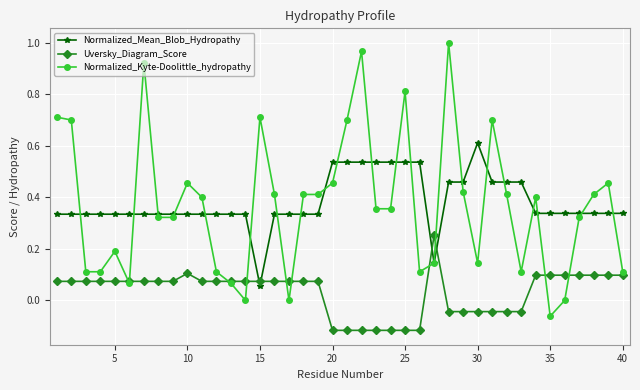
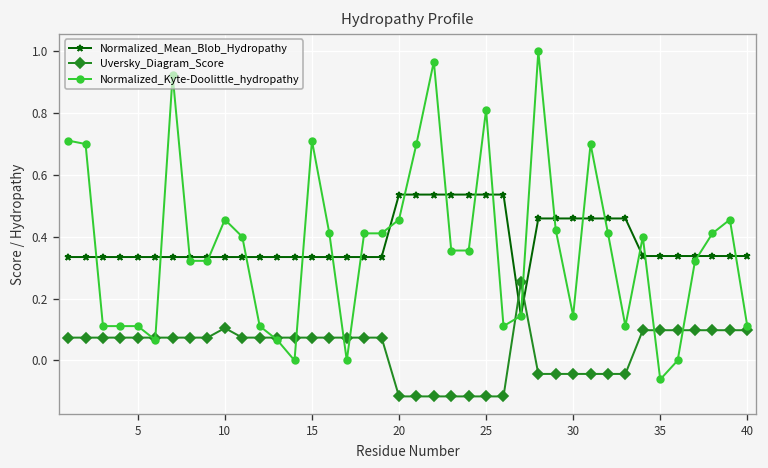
  {
    "Normalized_Mean_Blob_Hydropathy": {
      "5": 0.33,
      "10": 0.33,
-     "15": 0.06,
+     "15": 0.33,
      "20": 0.54,
      "25": 0.54,
-     "30": 0.61,
+     "30": 0.46,
      "35": 0.34,
      "40": 0.34
    },
    "Uversky_Diagram_Score": {
      "5": 0.07,
      "10": 0.10,
      "15": 0.07,
      "20": -0.12,
      "25": -0.12,
      "30": -0.04,
      "35": 0.10,
      "40": 0.10
    },
    "Normalized_Kyte-Doolittle_hydropathy": {
-     "5": 0.19,
+     "5": 0.11,
      "10": 0.46,
      "15": 0.71,
      "20": 0.46,
      "25": 0.81,
      "30": 0.14,
      "35": -0.06,
      "40": 0.11
    }
  }
